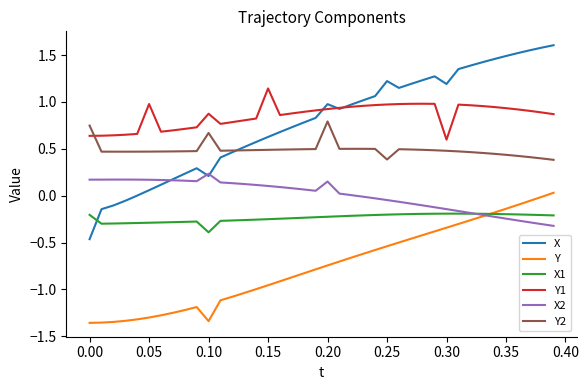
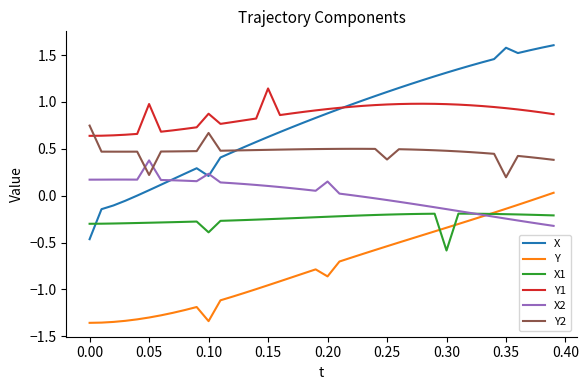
  {
    "X": {
      "0.00": -0.5,
      "0.05": 0.1,
      "0.15": 0.6,
-     "0.20": 1.0,
-     "0.25": 1.2,
-     "0.30": 1.2,
-     "0.35": 1.5
+     "0.20": 0.9,
+     "0.25": 1.1,
+     "0.30": 1.3,
+     "0.35": 1.6
    },
    "Y": {
      "0.00": -1.4,
      "0.05": -1.3,
      "0.10": -1.3,
      "0.15": -1.0,
-     "0.20": -0.7,
+     "0.20": -0.9,
      "0.25": -0.5,
      "0.30": -0.3,
      "0.35": -0.1
    },
    "X1": {
-     "0.00": -0.2,
+     "0.00": -0.3,
      "0.05": -0.3,
      "0.10": -0.4,
      "0.15": -0.3,
      "0.20": -0.2,
      "0.25": -0.2,
-     "0.30": -0.2,
+     "0.30": -0.6,
      "0.35": -0.2
    },
    "Y1": {
      "0.00": 0.6,
      "0.05": 1.0,
      "0.10": 0.9,
      "0.15": 1.1,
      "0.20": 0.9,
      "0.25": 1.0,
-     "0.30": 0.6,
+     "0.30": 1.0,
      "0.35": 0.9
    },
    "X2": {
      "0.00": 0.2,
-     "0.05": 0.2,
+     "0.05": 0.4,
      "0.15": 0.1,
      "0.20": 0.2,
      "0.25": 0.0,
      "0.30": -0.1,
      "0.35": -0.2
    },
    "Y2": {
      "0.00": 0.7,
-     "0.05": 0.5,
+     "0.05": 0.2,
      "0.10": 0.7,
      "0.15": 0.5,
-     "0.20": 0.8,
+     "0.20": 0.5,
      "0.25": 0.4,
      "0.30": 0.5,
-     "0.35": 0.4
+     "0.35": 0.2
    }
  }
